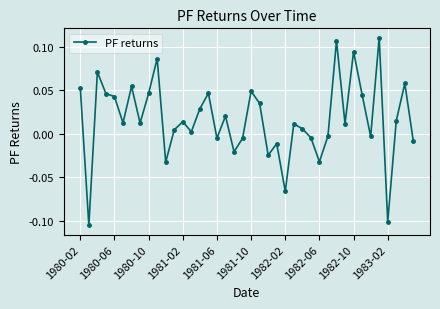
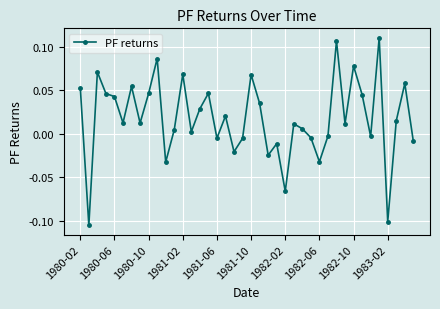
  {
    "1980-02": 0.05,
    "1980-06": 0.04,
    "1980-10": 0.05,
-   "1981-02": 0.01,
+   "1981-02": 0.07,
    "1981-06": -0.01,
-   "1981-10": 0.05,
+   "1981-10": 0.07,
    "1982-02": -0.07,
    "1982-06": -0.03,
-   "1982-10": 0.09,
+   "1982-10": 0.08,
    "1983-02": -0.10
  }
